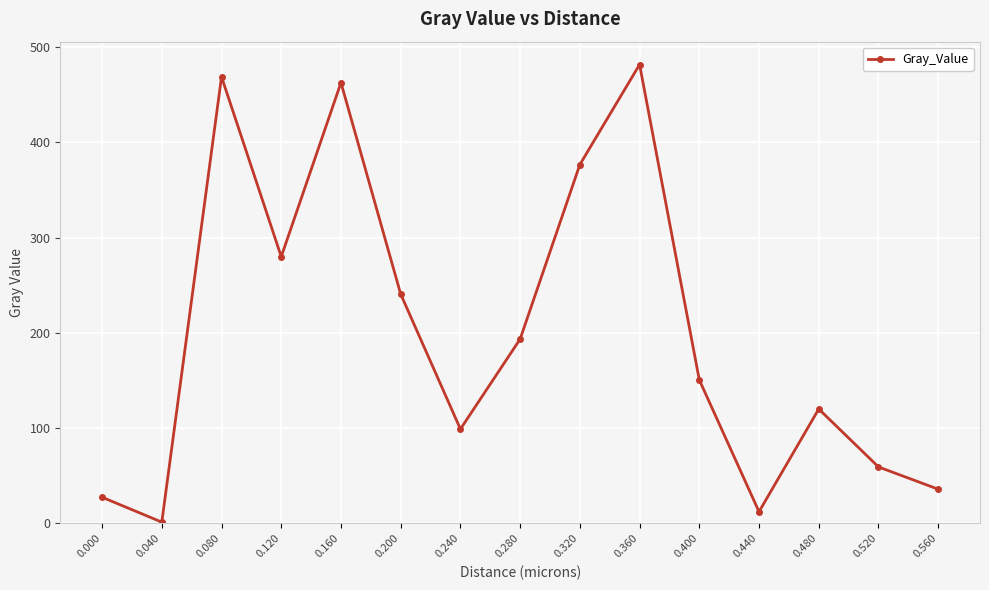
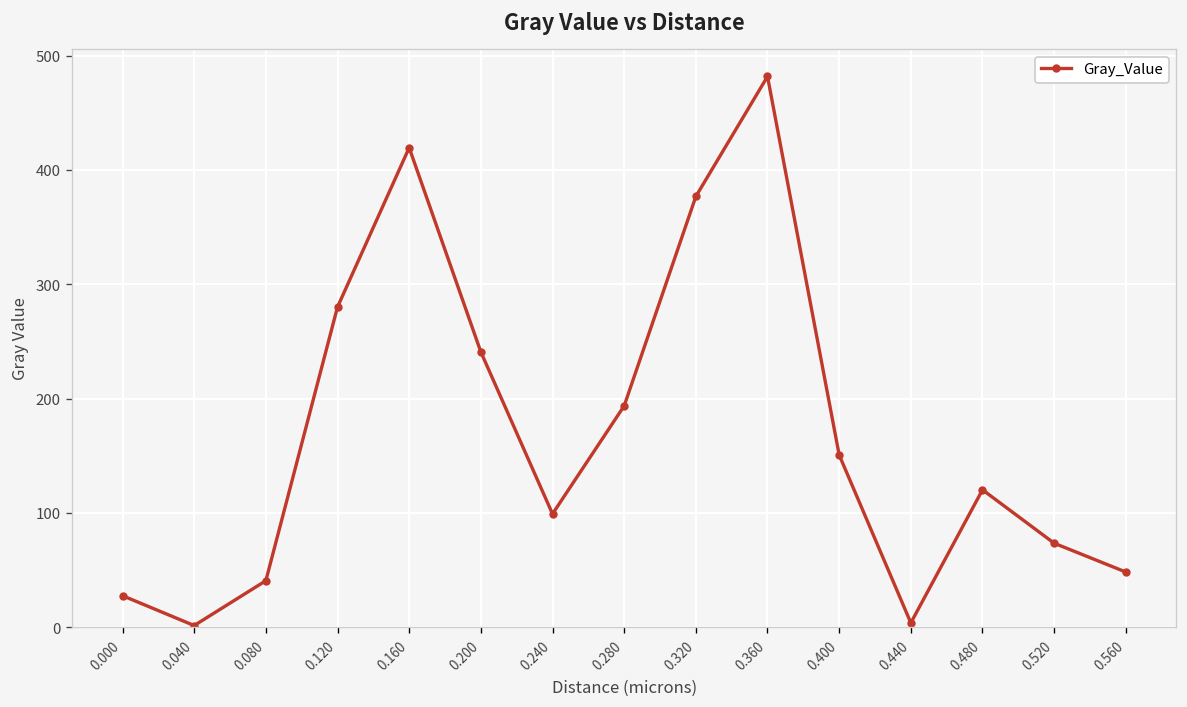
  {
    "0.000": 30,
    "0.040": 0,
-   "0.080": 470,
+   "0.080": 40,
    "0.120": 280,
-   "0.160": 460,
+   "0.160": 420,
    "0.200": 240,
    "0.240": 100,
    "0.280": 190,
    "0.320": 380,
    "0.360": 480,
    "0.400": 150,
-   "0.440": 10,
+   "0.440": 0,
    "0.480": 120,
-   "0.520": 60,
-   "0.560": 40
+   "0.520": 70,
+   "0.560": 50
  }
